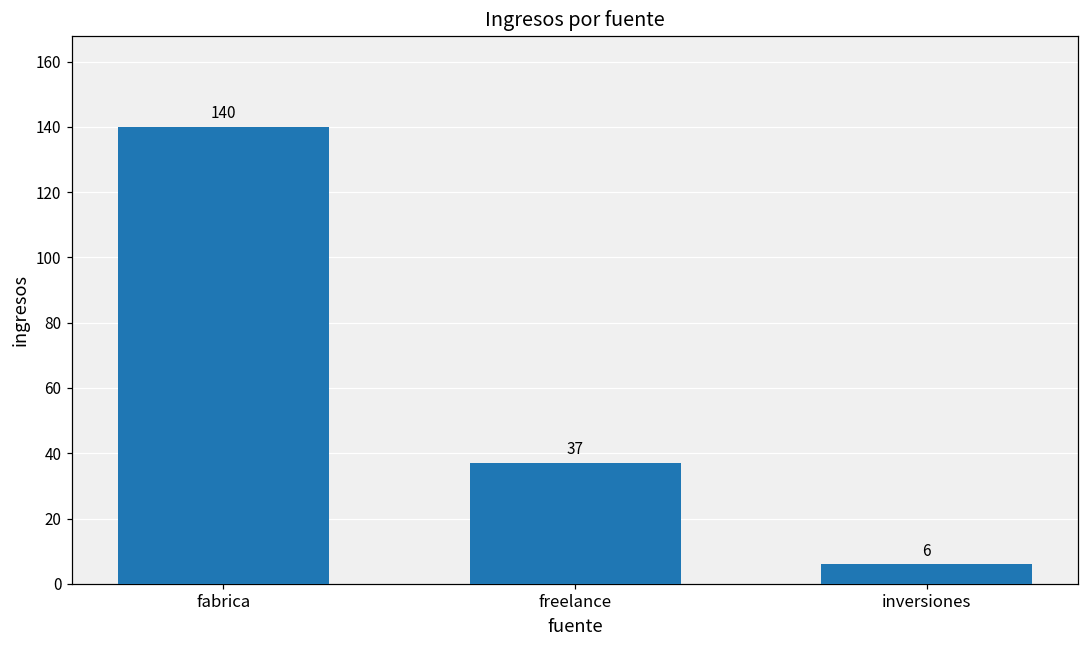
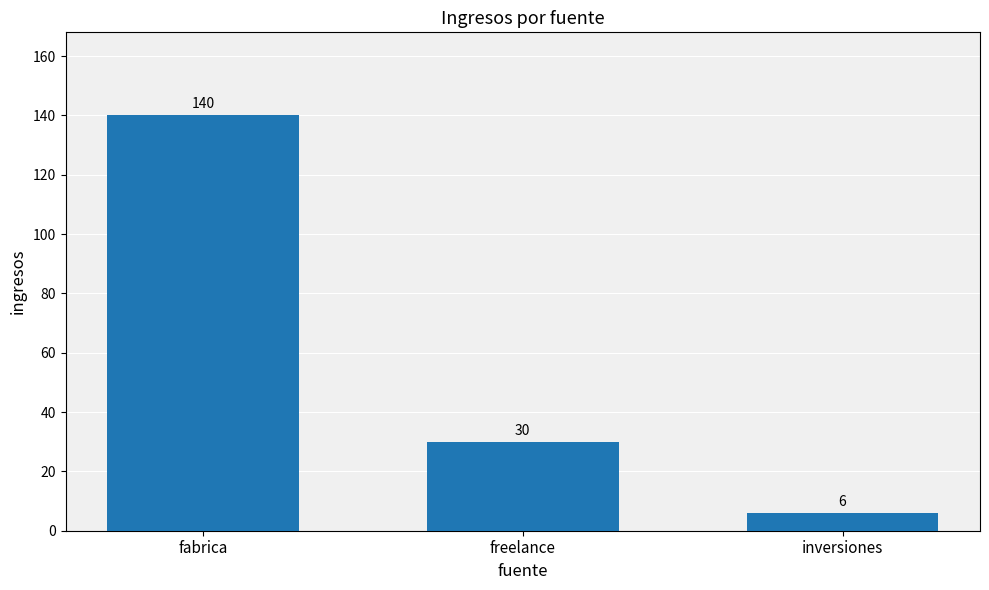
  {
    "fabrica": 140,
-   "freelance": 37,
+   "freelance": 30,
    "inversiones": 6
  }
